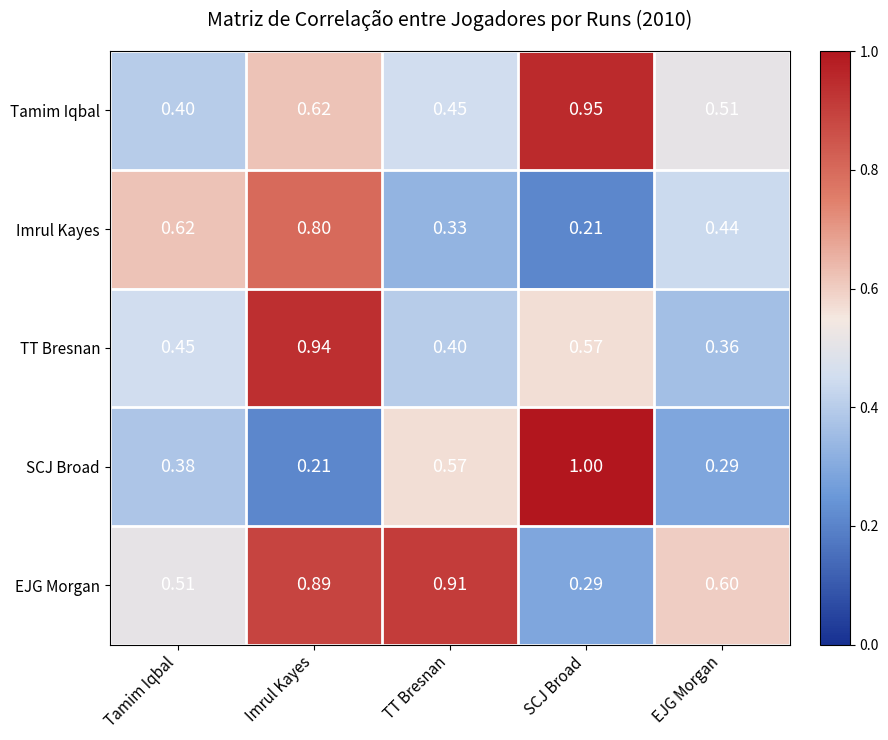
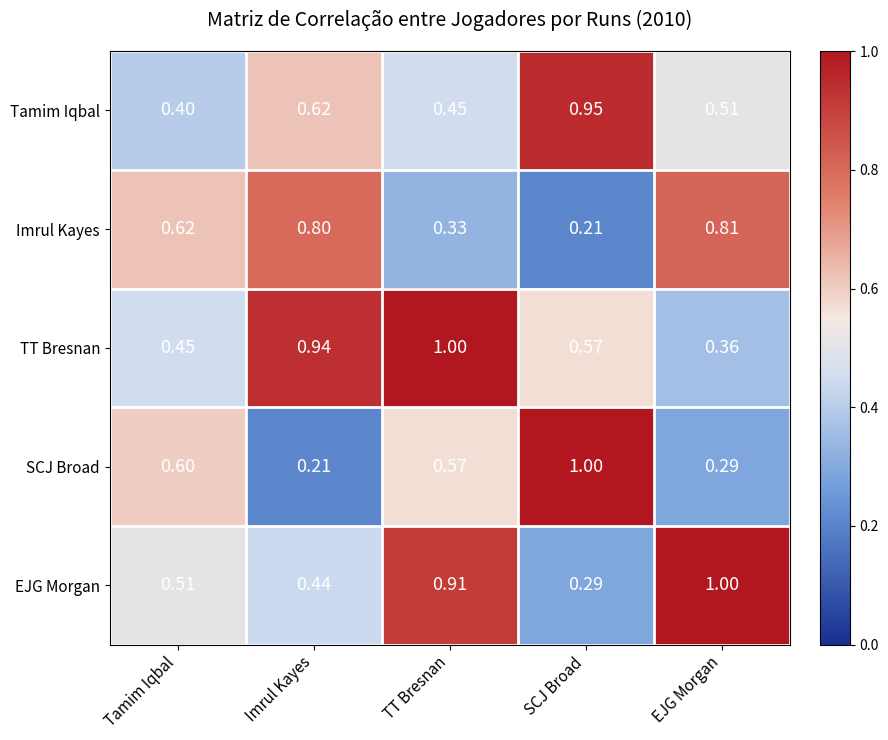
  {
    "Tamim Iqbal": {
      "Tamim Iqbal": 0.40,
      "Imrul Kayes": 0.62,
      "SCJ Broad": 0.95
    },
    "Imrul Kayes": {
      "Tamim Iqbal": 0.62,
      "Imrul Kayes": 0.80,
      "TT Bresnan": 0.33,
      "SCJ Broad": 0.21,
-     "EJG Morgan": 0.44
+     "EJG Morgan": 0.81
    },
    "TT Bresnan": {
      "Imrul Kayes": 0.94,
-     "TT Bresnan": 0.40,
+     "TT Bresnan": 1.00,
      "EJG Morgan": 0.36
    },
    "SCJ Broad": {
-     "Tamim Iqbal": 0.38,
+     "Tamim Iqbal": 0.60,
      "Imrul Kayes": 0.21,
      "SCJ Broad": 1.00,
      "EJG Morgan": 0.29
    },
    "EJG Morgan": {
-     "Imrul Kayes": 0.89,
+     "Imrul Kayes": 0.44,
      "TT Bresnan": 0.91,
      "SCJ Broad": 0.29,
-     "EJG Morgan": 0.60
+     "EJG Morgan": 1.00
    }
  }
